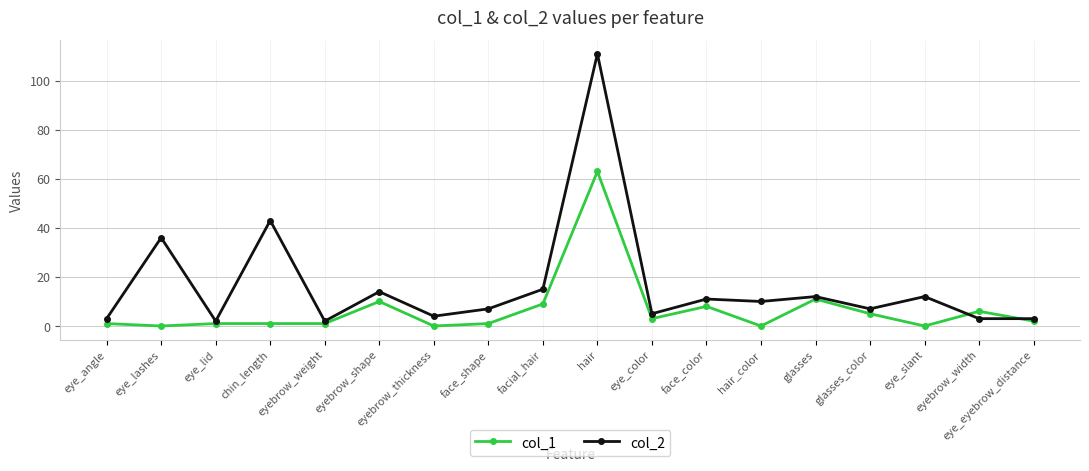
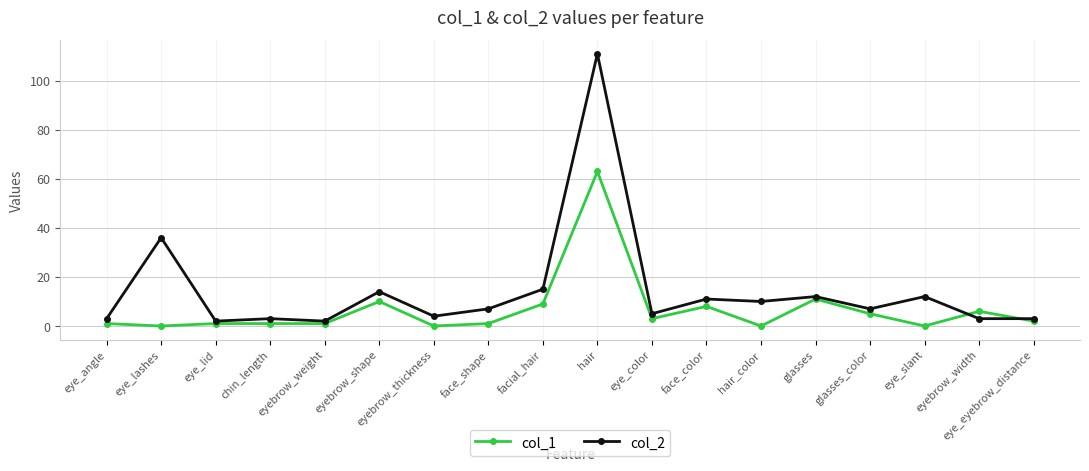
  {
    "col_1": {
      "eye_angle": 1,
      "eye_lashes": 0,
      "chin_length": 1,
      "eyebrow_shape": 10,
      "eyebrow_thickness": 0,
      "face_shape": 1,
      "facial_hair": 9,
      "hair": 63,
      "eye_color": 3,
      "face_color": 8,
      "hair_color": 0,
      "glasses_color": 5,
      "eye_slant": 0,
      "eyebrow_width": 6
    },
    "col_2": {
      "eye_angle": 3,
      "eye_lashes": 36,
-     "chin_length": 43,
+     "chin_length": 3,
      "eyebrow_shape": 14,
      "eyebrow_thickness": 4,
      "face_shape": 7,
      "facial_hair": 15,
      "hair": 111,
      "eye_color": 5,
      "face_color": 11,
      "hair_color": 10,
      "glasses_color": 7,
      "eye_slant": 12,
      "eyebrow_width": 3
    }
  }
